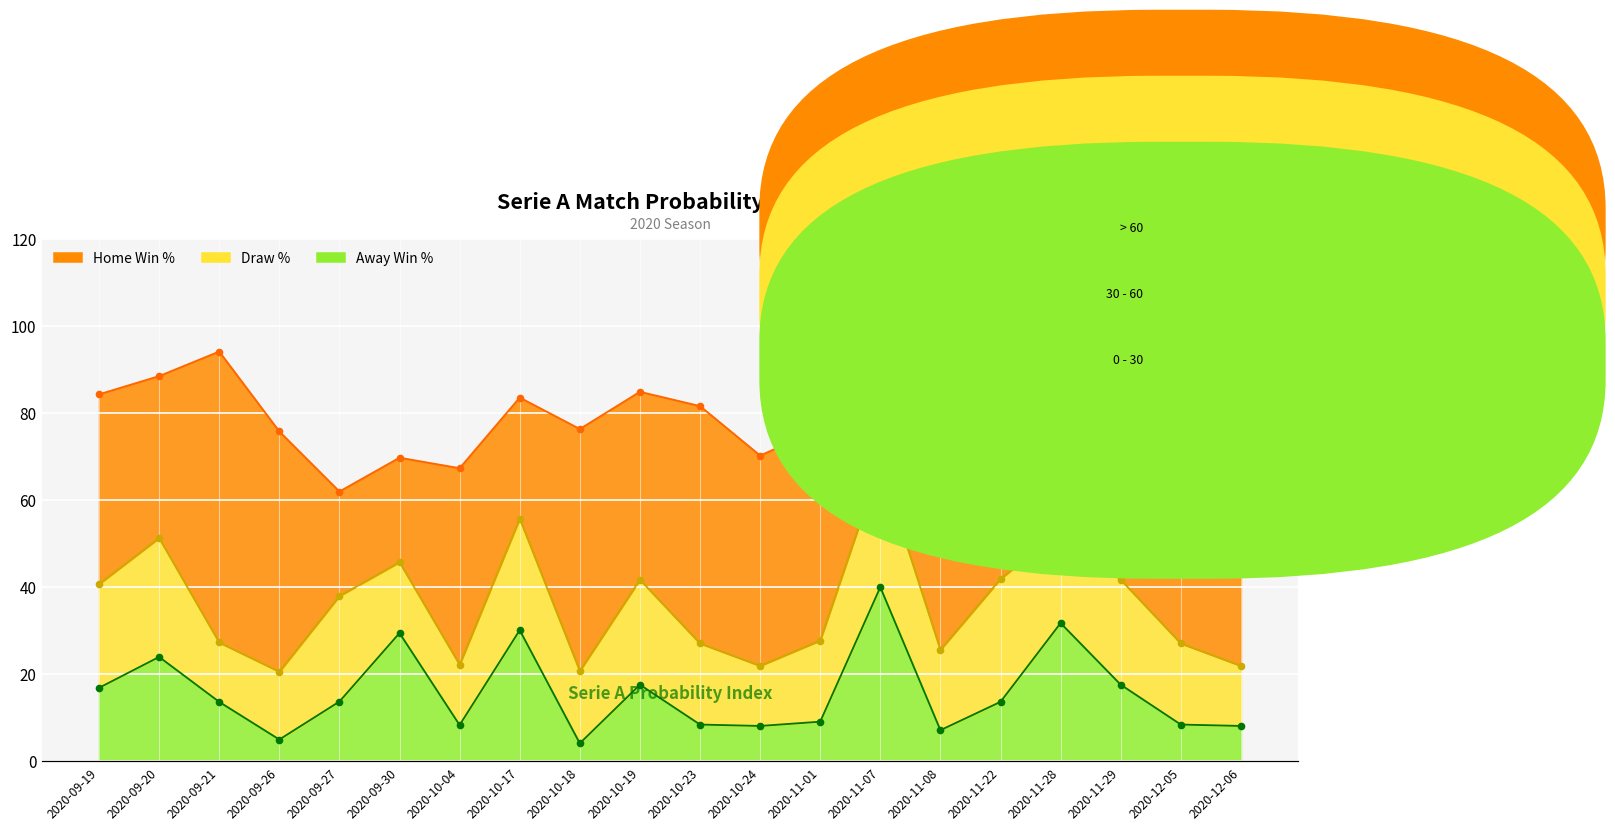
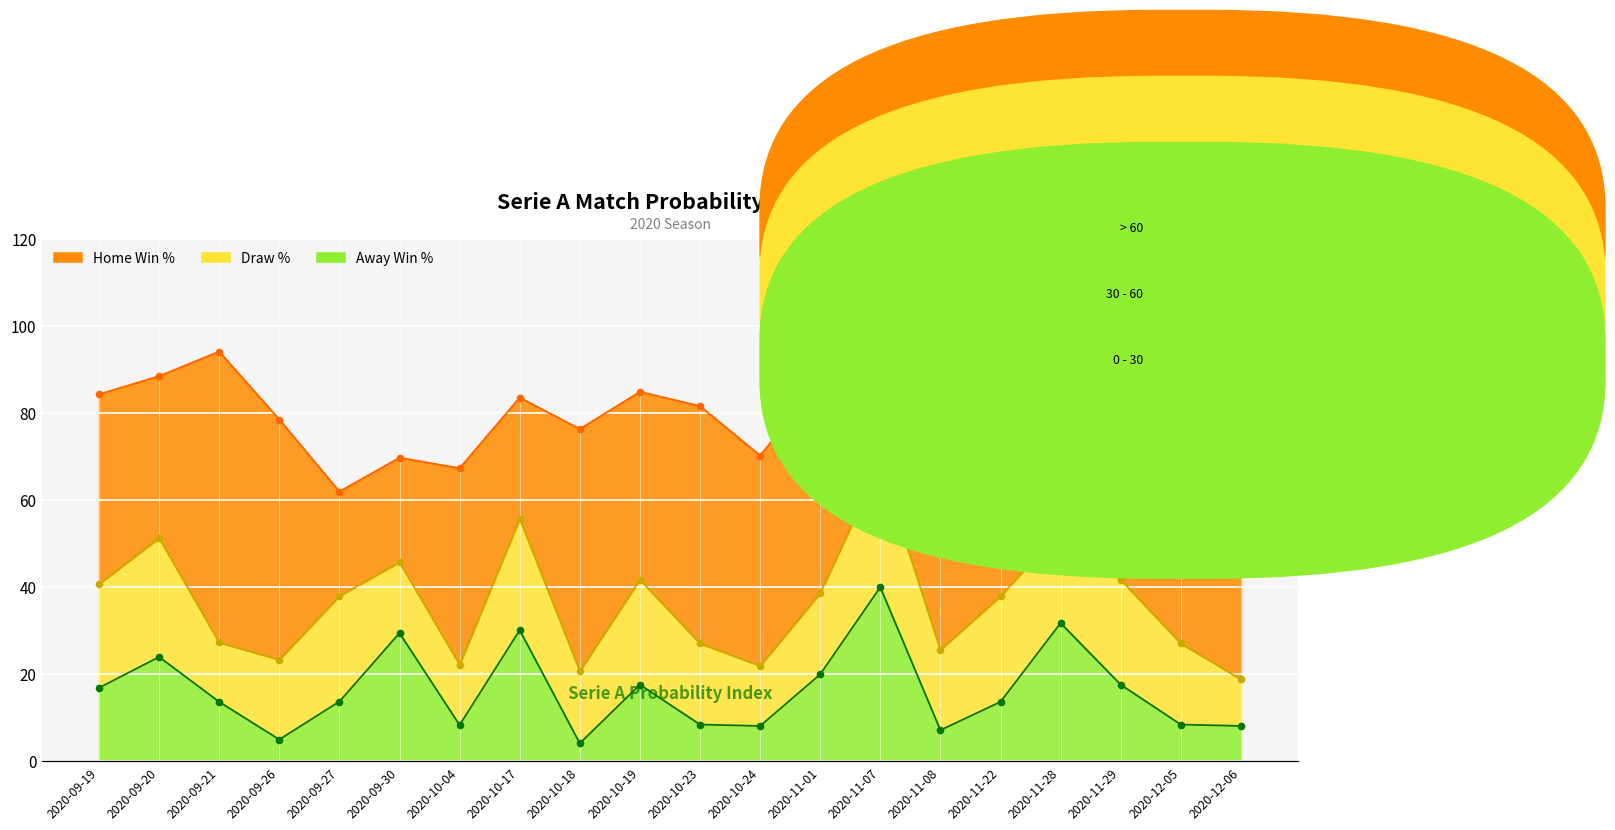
  {
    "Away Win %": {
      "2020-09-19": 17,
      "2020-09-20": 24,
      "2020-09-21": 14,
      "2020-09-26": 5,
      "2020-09-27": 14,
      "2020-09-30": 29,
      "2020-10-04": 8,
      "2020-10-17": 30,
      "2020-10-18": 4,
      "2020-10-19": 18,
      "2020-10-23": 8,
      "2020-10-24": 8,
-     "2020-11-01": 9,
+     "2020-11-01": 20,
      "2020-11-07": 40,
      "2020-11-08": 7,
      "2020-11-22": 14,
      "2020-11-28": 32,
      "2020-11-29": 18,
      "2020-12-05": 8,
      "2020-12-06": 8
    },
    "Draw %": {
      "2020-09-19": 24,
      "2020-09-20": 27,
      "2020-09-21": 14,
-     "2020-09-26": 16,
+     "2020-09-26": 18,
      "2020-09-27": 24,
      "2020-09-30": 16,
      "2020-10-04": 14,
      "2020-10-17": 26,
      "2020-10-18": 17,
      "2020-10-19": 24,
      "2020-10-23": 19,
      "2020-10-24": 14,
      "2020-11-01": 19,
      "2020-11-07": 28,
      "2020-11-08": 18,
-     "2020-11-22": 28,
+     "2020-11-22": 24,
      "2020-11-28": 21,
      "2020-11-29": 24,
      "2020-12-05": 19,
-     "2020-12-06": 14
+     "2020-12-06": 11
    },
    "Home Win %": {
      "2020-09-19": 44,
      "2020-09-20": 37,
      "2020-09-21": 67,
      "2020-09-26": 55,
      "2020-09-27": 24,
      "2020-09-30": 24,
      "2020-10-04": 45,
      "2020-10-17": 28,
      "2020-10-18": 56,
      "2020-10-19": 43,
      "2020-10-23": 55,
      "2020-10-24": 48,
      "2020-11-01": 49,
      "2020-11-07": 22,
      "2020-11-08": 64,
      "2020-11-22": 51,
      "2020-11-28": 22,
      "2020-11-29": 43,
      "2020-12-05": 55,
      "2020-12-06": 48
    }
  }
